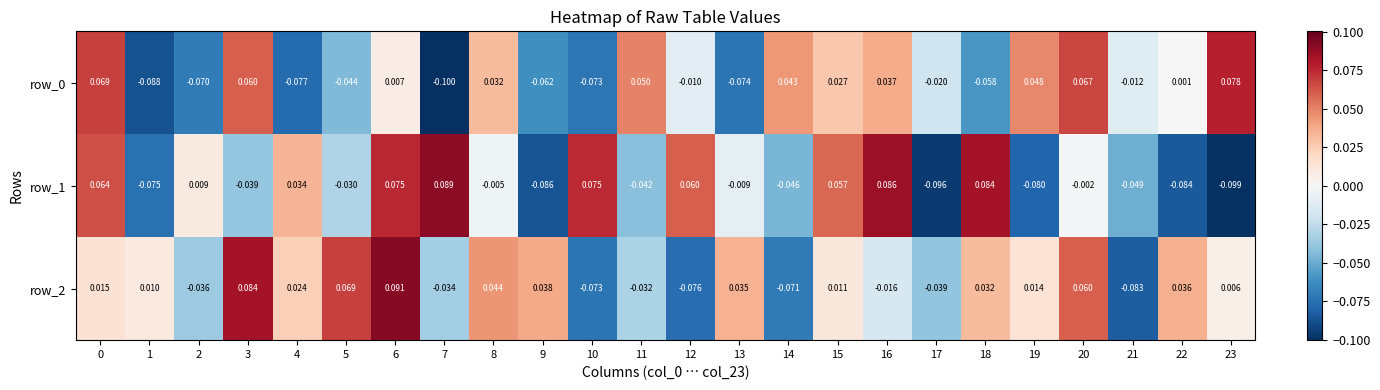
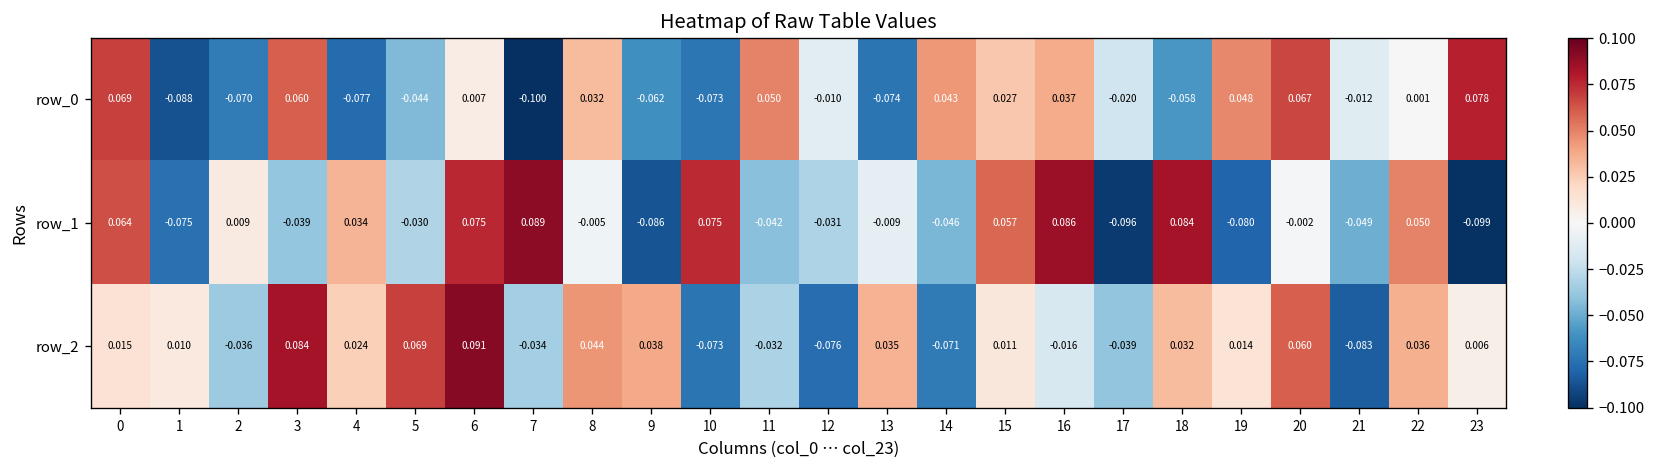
  {
    "row_0": {
      "0": 0.069,
      "1": -0.088,
      "2": -0.070,
      "3": 0.060,
      "4": -0.077,
      "5": -0.044,
      "6": 0.007,
      "7": -0.100,
      "8": 0.032,
      "9": -0.062,
      "10": -0.073,
      "11": 0.050,
      "12": -0.010,
      "13": -0.074,
      "14": 0.043,
      "15": 0.027,
      "16": 0.037,
      "17": -0.020,
      "18": -0.058,
      "19": 0.048,
      "20": 0.067,
      "21": -0.012,
      "22": 0.001,
      "23": 0.078
    },
    "row_1": {
      "0": 0.064,
      "1": -0.075,
      "2": 0.009,
      "3": -0.039,
      "4": 0.034,
      "5": -0.030,
      "6": 0.075,
      "7": 0.089,
      "8": -0.005,
      "9": -0.086,
      "10": 0.075,
      "11": -0.042,
-     "12": 0.060,
+     "12": -0.031,
      "13": -0.009,
      "14": -0.046,
      "15": 0.057,
      "16": 0.086,
      "17": -0.096,
      "18": 0.084,
      "19": -0.080,
      "20": -0.002,
      "21": -0.049,
-     "22": -0.084,
+     "22": 0.050,
      "23": -0.099
    },
    "row_2": {
      "0": 0.015,
      "1": 0.010,
      "2": -0.036,
      "3": 0.084,
      "4": 0.024,
      "5": 0.069,
      "6": 0.091,
      "7": -0.034,
      "8": 0.044,
      "9": 0.038,
      "10": -0.073,
      "11": -0.032,
      "12": -0.076,
      "13": 0.035,
      "14": -0.071,
      "15": 0.011,
      "16": -0.016,
      "17": -0.039,
      "18": 0.032,
      "19": 0.014,
      "20": 0.060,
      "21": -0.083,
      "22": 0.036,
      "23": 0.006
    }
  }
